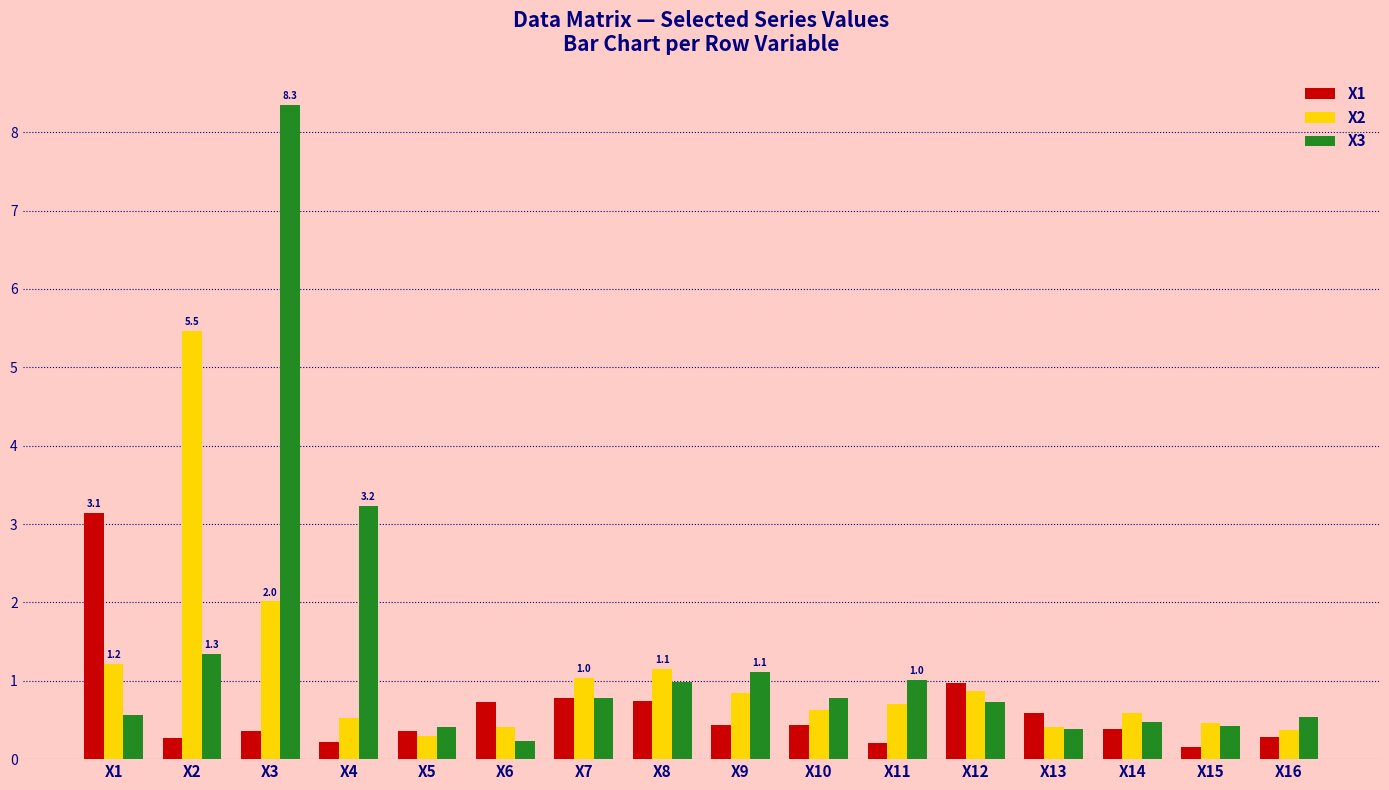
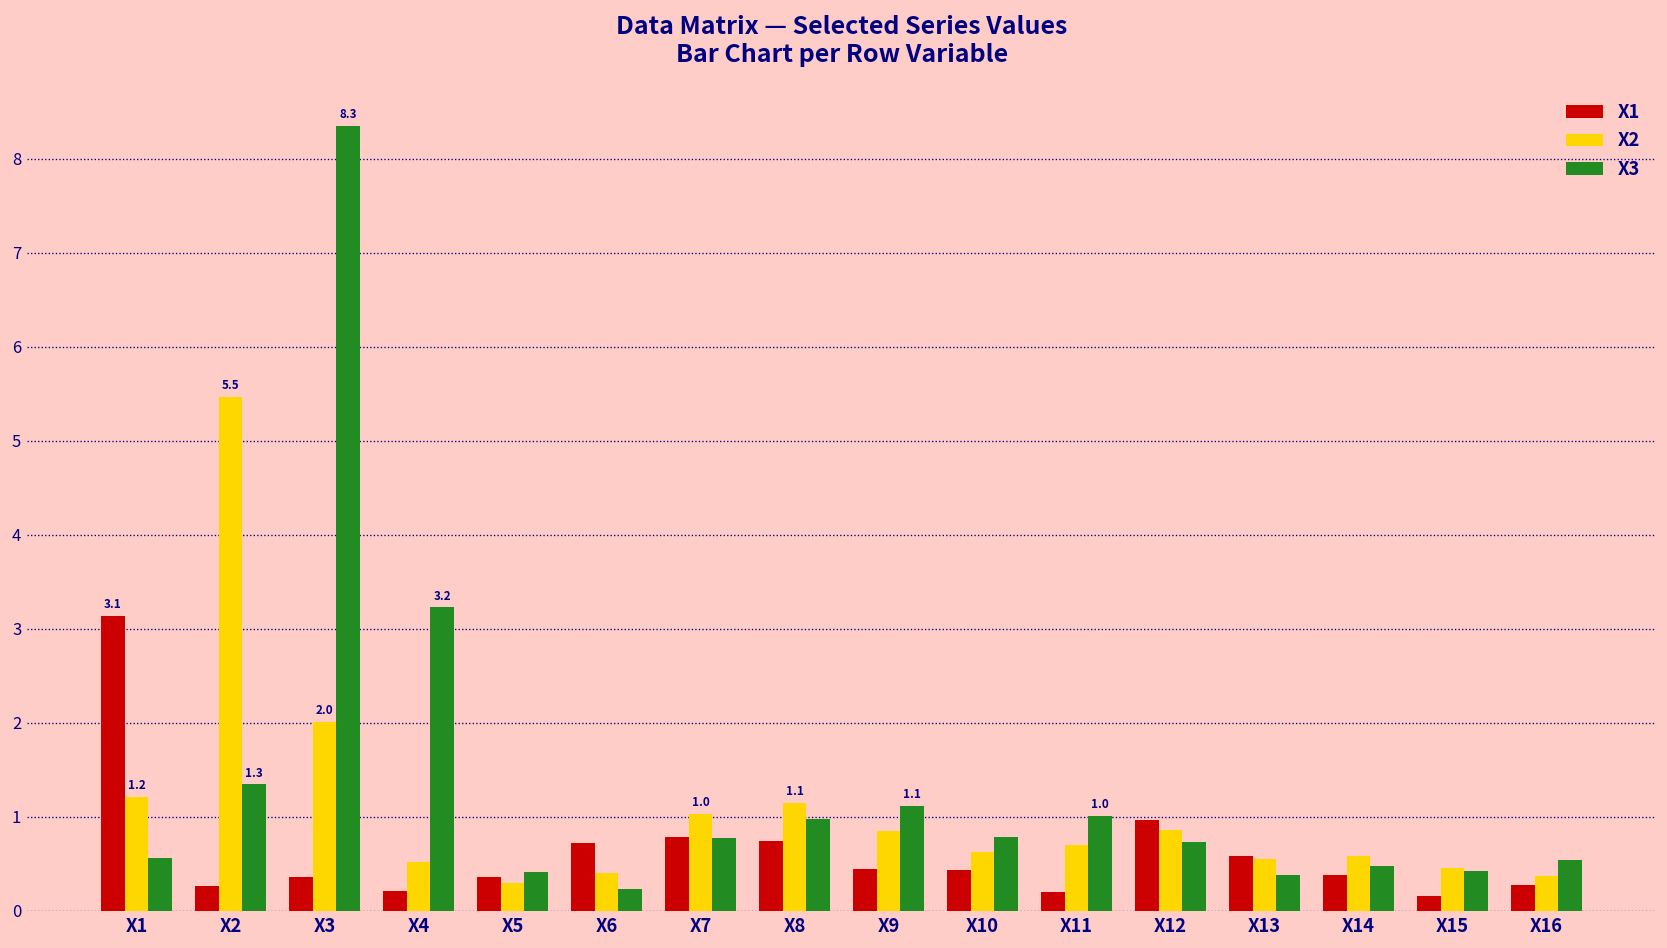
  {
    "X1": {
      "X1": 3.1
    },
    "X2": {
      "X4": 0.5,
      "X5": 0.3,
      "X6": 0.4,
      "X9": 0.8,
      "X10": 0.6,
      "X11": 0.7,
      "X12": 0.9,
-     "X13": 0.4,
+     "X13": 0.6,
      "X14": 0.6,
      "X15": 0.5,
      "X16": 0.4
    },
    "X3": {
      "X2": 1.3,
      "X3": 8.3,
      "X4": 3.2,
      "X9": 1.1,
      "X11": 1.0
    }
  }
